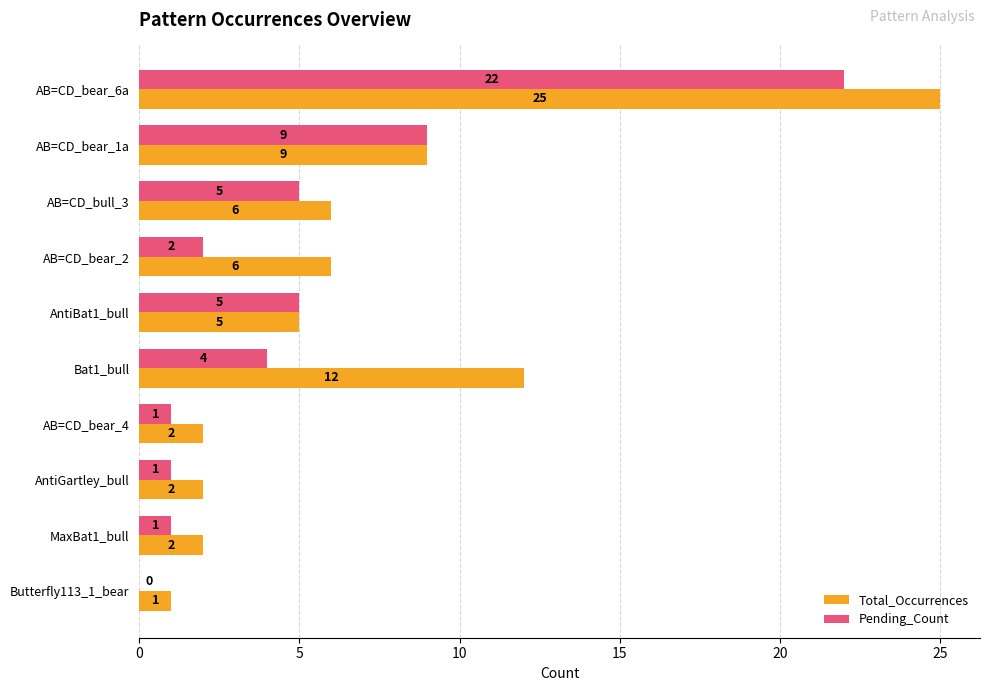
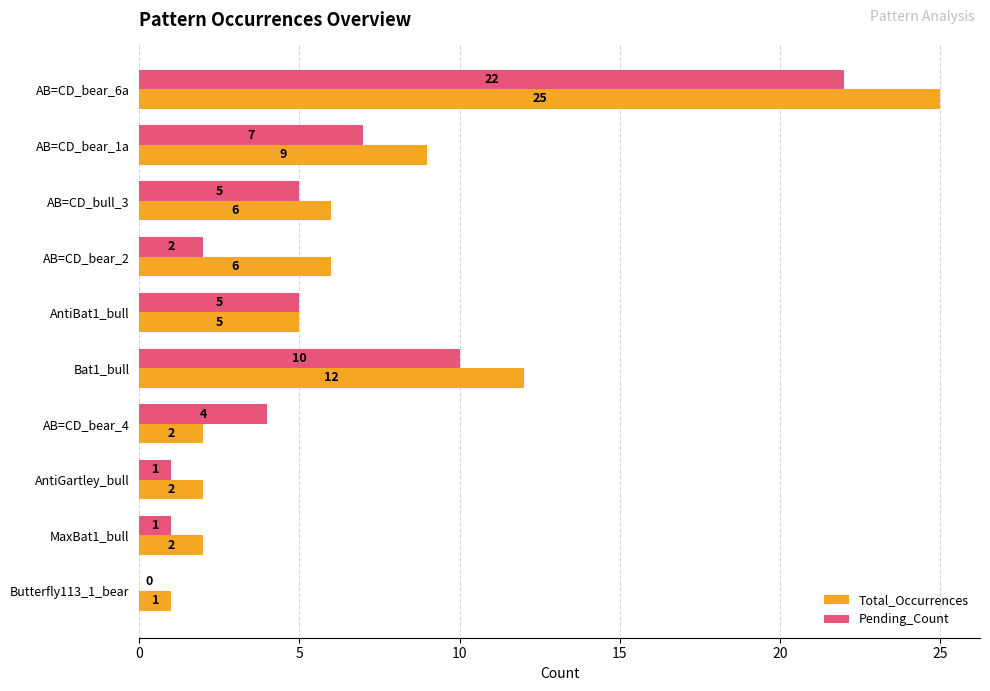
  {
    "Total_Occurrences": {
      "AB=CD_bear_6a": 25,
      "AB=CD_bear_1a": 9,
      "AB=CD_bull_3": 6,
      "AB=CD_bear_2": 6,
      "AntiBat1_bull": 5,
      "Bat1_bull": 12,
      "AB=CD_bear_4": 2,
      "AntiGartley_bull": 2,
      "MaxBat1_bull": 2,
      "Butterfly113_1_bear": 1
    },
    "Pending_Count": {
      "AB=CD_bear_6a": 22,
-     "AB=CD_bear_1a": 9,
+     "AB=CD_bear_1a": 7,
      "AB=CD_bull_3": 5,
      "AB=CD_bear_2": 2,
      "AntiBat1_bull": 5,
-     "Bat1_bull": 4,
-     "AB=CD_bear_4": 1,
+     "Bat1_bull": 10,
+     "AB=CD_bear_4": 4,
      "AntiGartley_bull": 1,
      "MaxBat1_bull": 1,
      "Butterfly113_1_bear": 0
    }
  }
